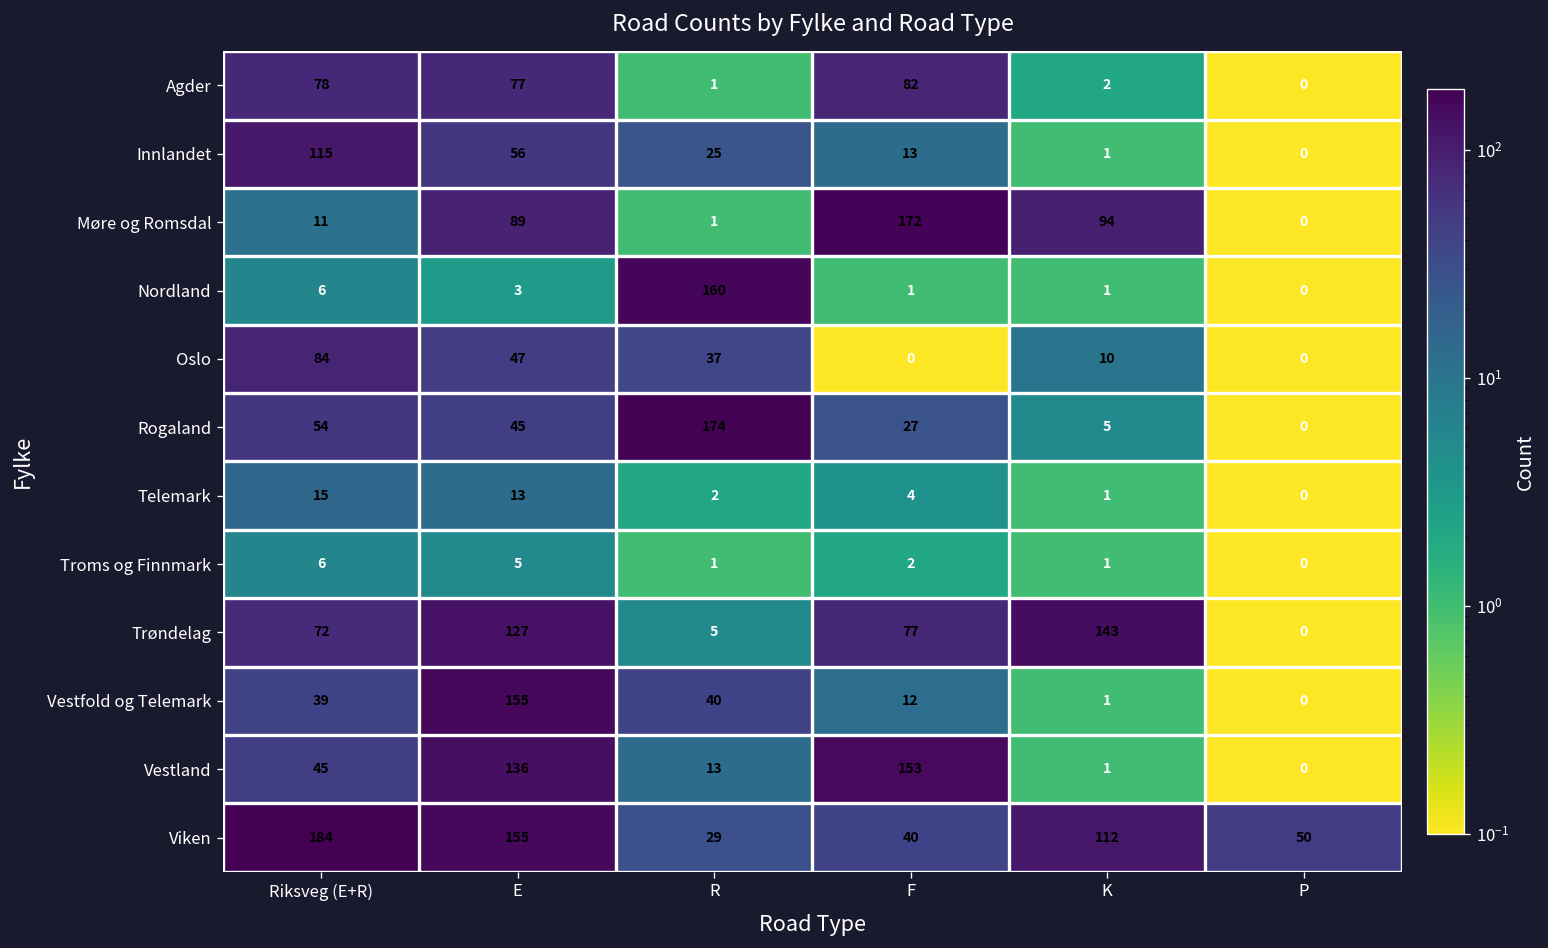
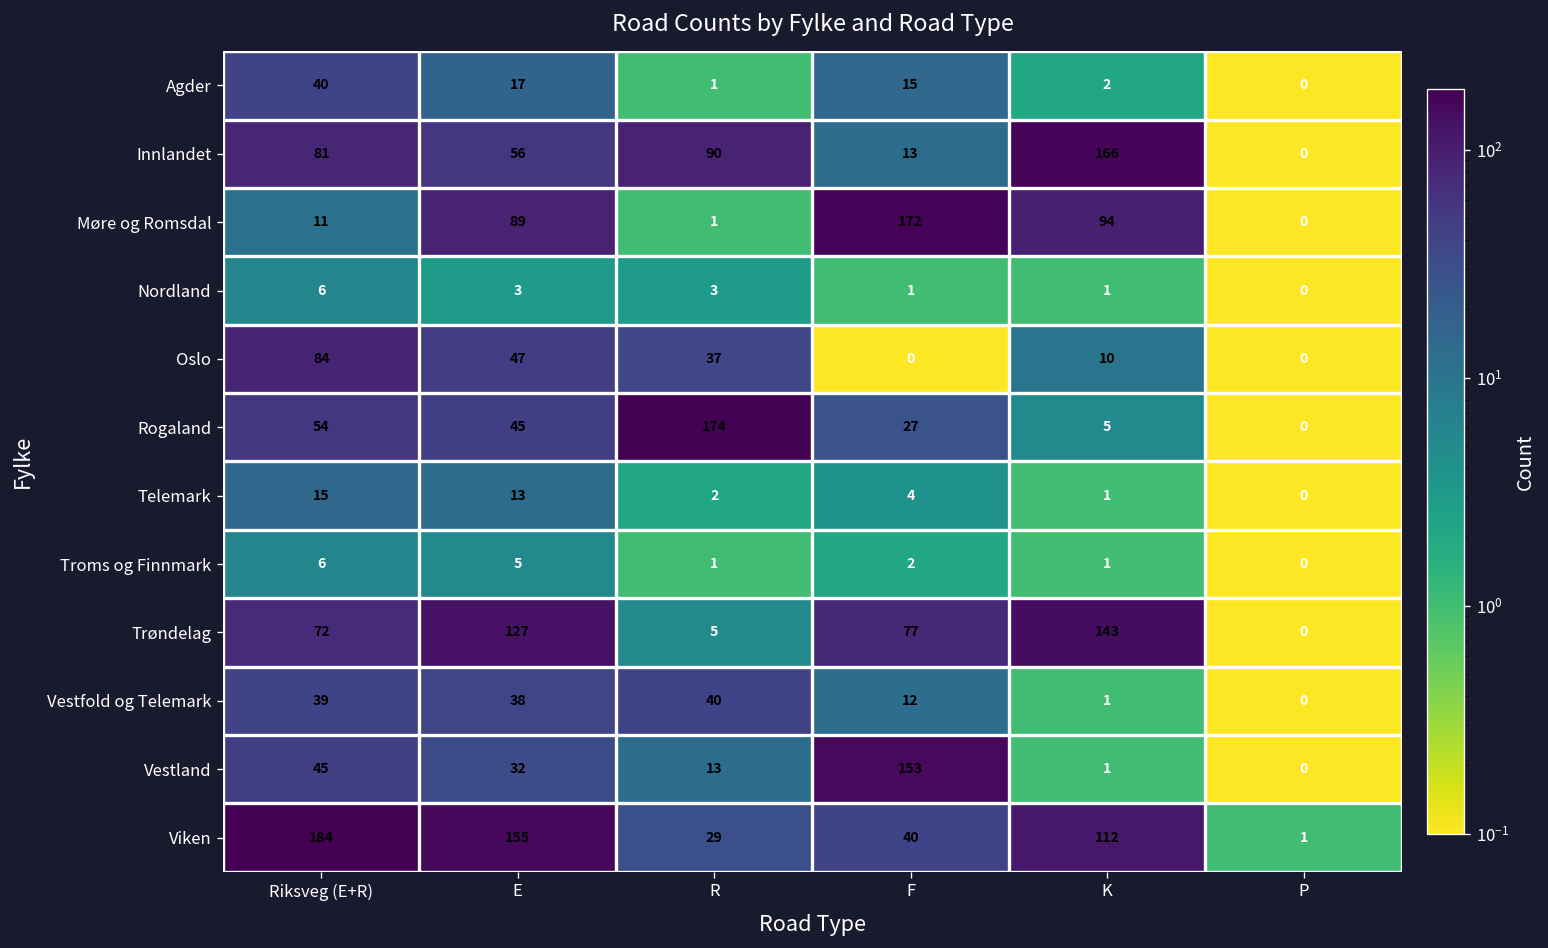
  {
    "Agder": {
-     "Riksveg (E+R)": 78,
-     "E": 77,
+     "Riksveg (E+R)": 40,
+     "E": 17,
      "R": 1,
-     "F": 82,
+     "F": 15,
      "K": 2,
      "P": 0
    },
    "Innlandet": {
-     "Riksveg (E+R)": 115,
+     "Riksveg (E+R)": 81,
      "E": 56,
-     "R": 25,
+     "R": 90,
      "F": 13,
-     "K": 1,
+     "K": 166,
      "P": 0
    },
    "Møre og Romsdal": {
      "Riksveg (E+R)": 11,
      "E": 89,
      "R": 1,
      "F": 172,
      "K": 94,
      "P": 0
    },
    "Nordland": {
      "Riksveg (E+R)": 6,
      "E": 3,
-     "R": 160,
+     "R": 3,
      "F": 1,
      "K": 1,
      "P": 0
    },
    "Oslo": {
      "Riksveg (E+R)": 84,
      "E": 47,
      "R": 37,
      "F": 0,
      "K": 10,
      "P": 0
    },
    "Rogaland": {
      "Riksveg (E+R)": 54,
      "E": 45,
      "R": 174,
      "F": 27,
      "K": 5,
      "P": 0
    },
    "Telemark": {
      "Riksveg (E+R)": 15,
      "E": 13,
      "R": 2,
      "F": 4,
      "K": 1,
      "P": 0
    },
    "Troms og Finnmark": {
      "Riksveg (E+R)": 6,
      "E": 5,
      "R": 1,
      "F": 2,
      "K": 1,
      "P": 0
    },
    "Trøndelag": {
      "Riksveg (E+R)": 72,
      "E": 127,
      "R": 5,
      "F": 77,
      "K": 143,
      "P": 0
    },
    "Vestfold og Telemark": {
      "Riksveg (E+R)": 39,
-     "E": 155,
+     "E": 38,
      "R": 40,
      "F": 12,
      "K": 1,
      "P": 0
    },
    "Vestland": {
      "Riksveg (E+R)": 45,
-     "E": 136,
+     "E": 32,
      "R": 13,
      "F": 153,
      "K": 1,
      "P": 0
    },
    "Viken": {
      "Riksveg (E+R)": 184,
      "E": 155,
      "R": 29,
      "F": 40,
      "K": 112,
-     "P": 50
+     "P": 1
    }
  }
